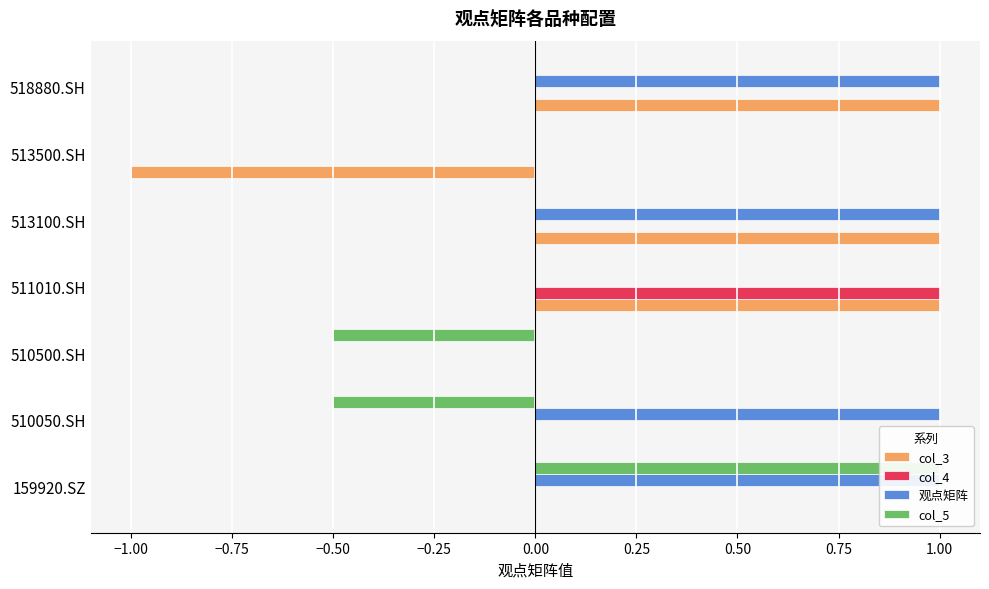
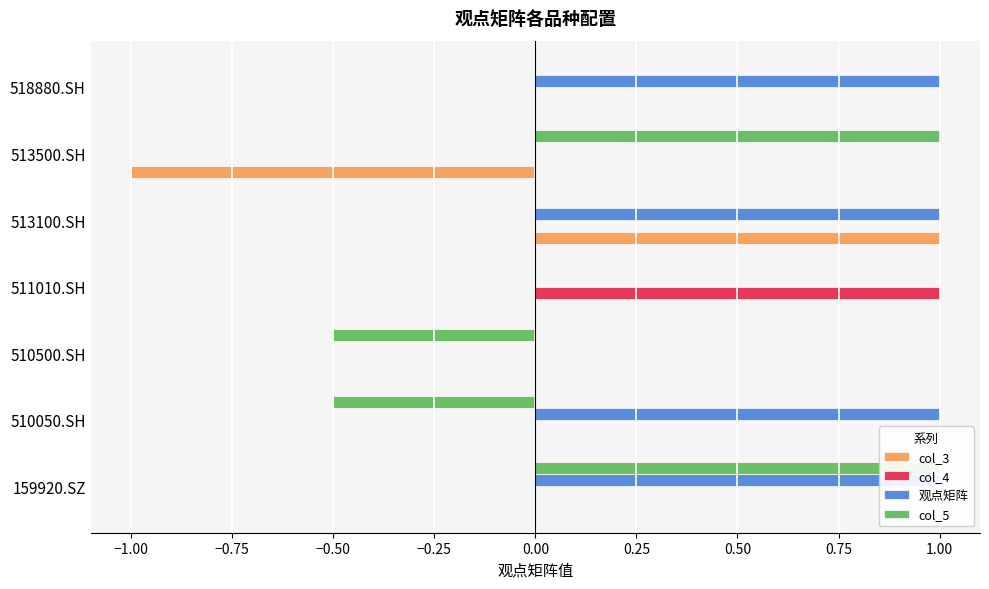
  {
    "col_3": {
-     "518880.SH": 1,
+     "518880.SH": 0,
      "513500.SH": -1,
      "513100.SH": 1,
-     "511010.SH": 1,
+     "511010.SH": 0,
      "510500.SH": 0,
      "510050.SH": 0,
      "159920.SZ": 0
    },
    "col_4": {
      "518880.SH": 0,
      "513500.SH": 0,
      "513100.SH": 0,
      "511010.SH": 1,
      "510500.SH": 0,
      "510050.SH": 0,
      "159920.SZ": 0
    },
    "观点矩阵": {
      "518880.SH": 1,
      "513500.SH": 0,
      "513100.SH": 1,
      "511010.SH": 0,
      "510500.SH": 0,
      "510050.SH": 1
    },
    "col_5": {
      "518880.SH": 0,
-     "513500.SH": 0,
+     "513500.SH": 1,
      "513100.SH": 0,
      "511010.SH": 0,
      "510500.SH": -0.50,
      "510050.SH": -0.50
    }
  }
